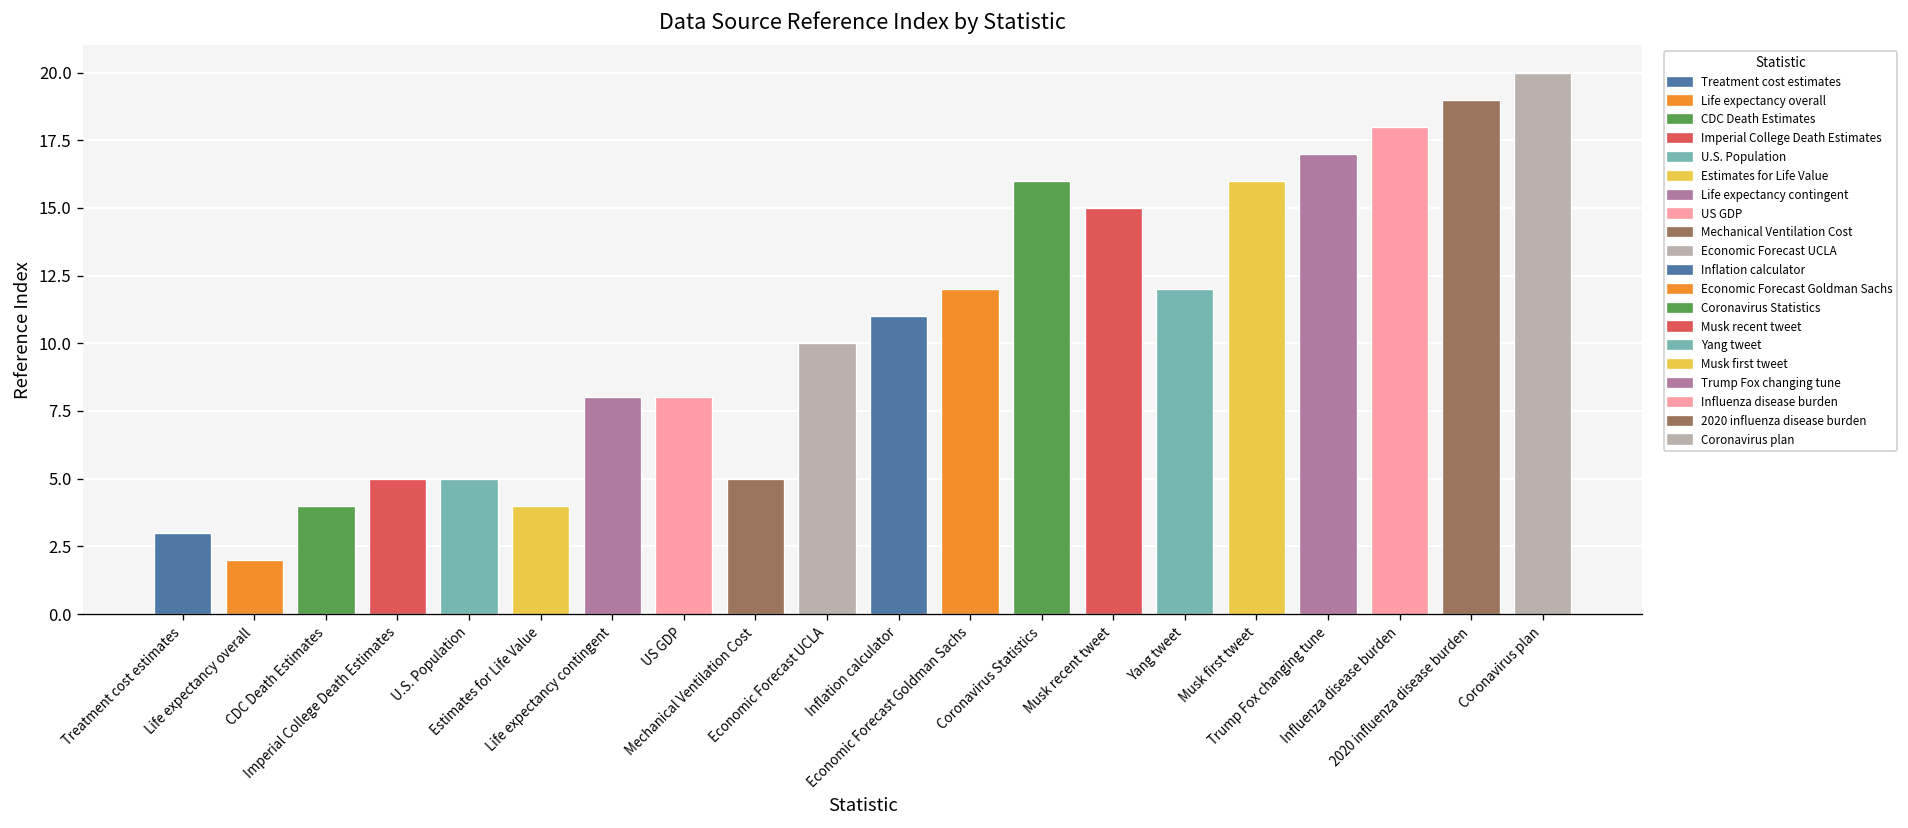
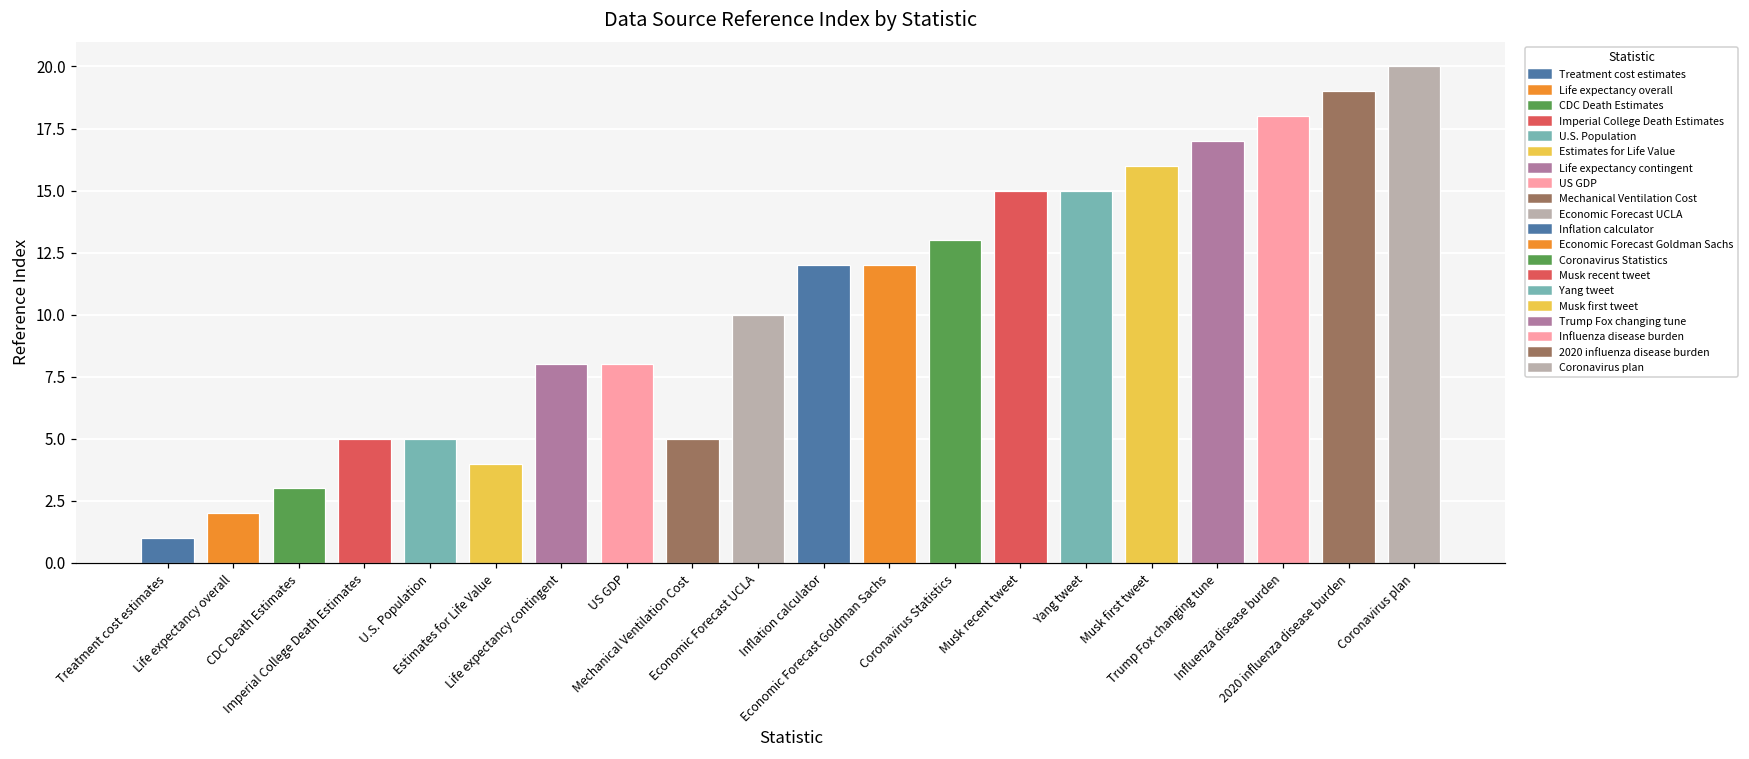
  {
-   "Treatment cost estimates": 3,
+   "Treatment cost estimates": 1,
    "Life expectancy overall": 2,
-   "CDC Death Estimates": 4,
+   "CDC Death Estimates": 3,
    "Imperial College Death Estimates": 5,
    "U.S. Population": 5,
    "Estimates for Life Value": 4,
    "Life expectancy contingent": 8,
    "US GDP": 8,
    "Mechanical Ventilation Cost": 5,
    "Economic Forecast UCLA": 10,
-   "Inflation calculator": 11,
+   "Inflation calculator": 12,
    "Economic Forecast Goldman Sachs": 12,
-   "Coronavirus Statistics": 16,
+   "Coronavirus Statistics": 13,
    "Musk recent tweet": 15,
-   "Yang tweet": 12,
+   "Yang tweet": 15,
    "Musk first tweet": 16,
    "Trump Fox changing tune": 17,
    "Influenza disease burden": 18,
    "2020 influenza disease burden": 19,
    "Coronavirus plan": 20
  }
